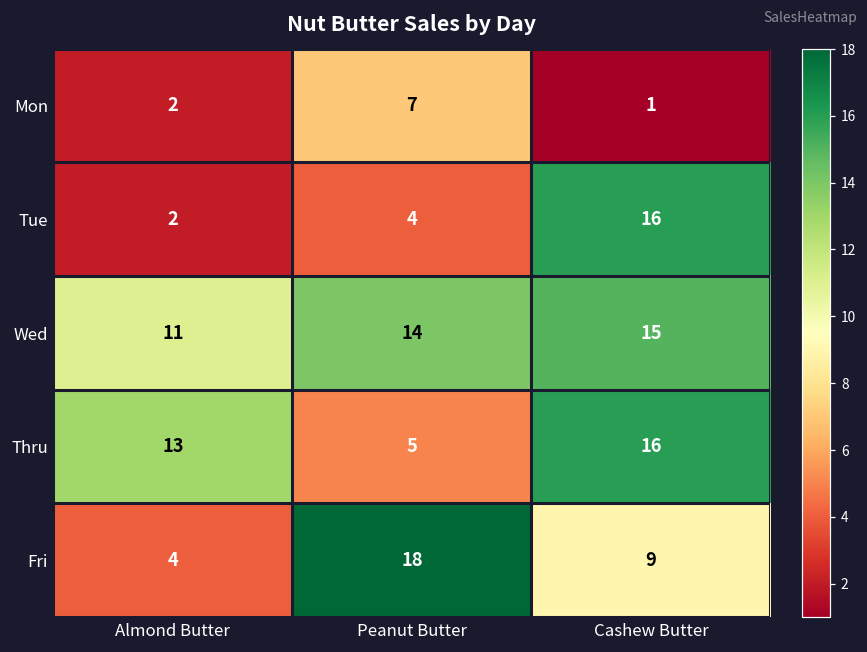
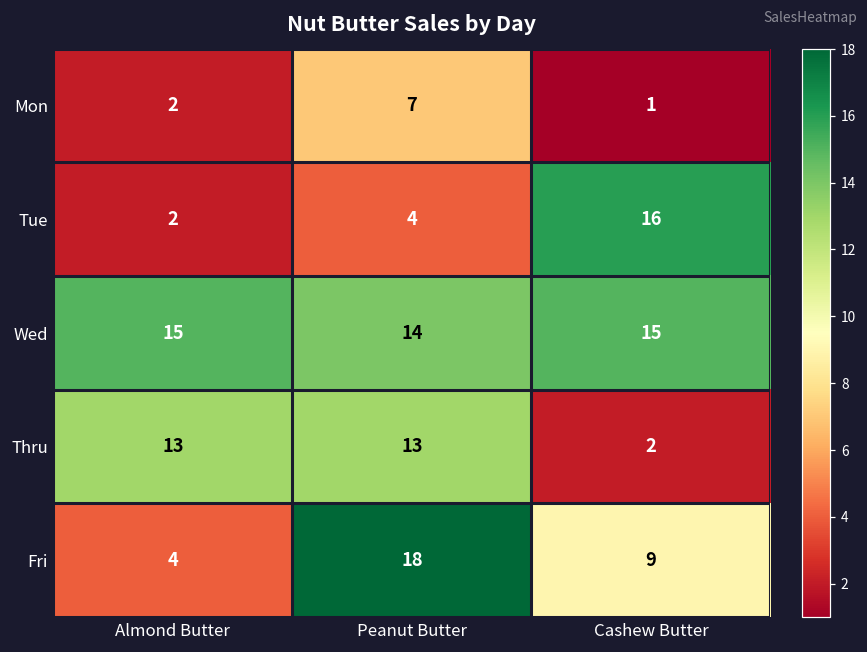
  {
    "Mon": {
      "Almond Butter": 2,
      "Peanut Butter": 7,
      "Cashew Butter": 1
    },
    "Tue": {
      "Almond Butter": 2,
      "Peanut Butter": 4,
      "Cashew Butter": 16
    },
    "Wed": {
-     "Almond Butter": 11,
+     "Almond Butter": 15,
      "Peanut Butter": 14,
      "Cashew Butter": 15
    },
    "Thru": {
      "Almond Butter": 13,
-     "Peanut Butter": 5,
-     "Cashew Butter": 16
+     "Peanut Butter": 13,
+     "Cashew Butter": 2
    },
    "Fri": {
      "Almond Butter": 4,
      "Peanut Butter": 18,
      "Cashew Butter": 9
    }
  }
